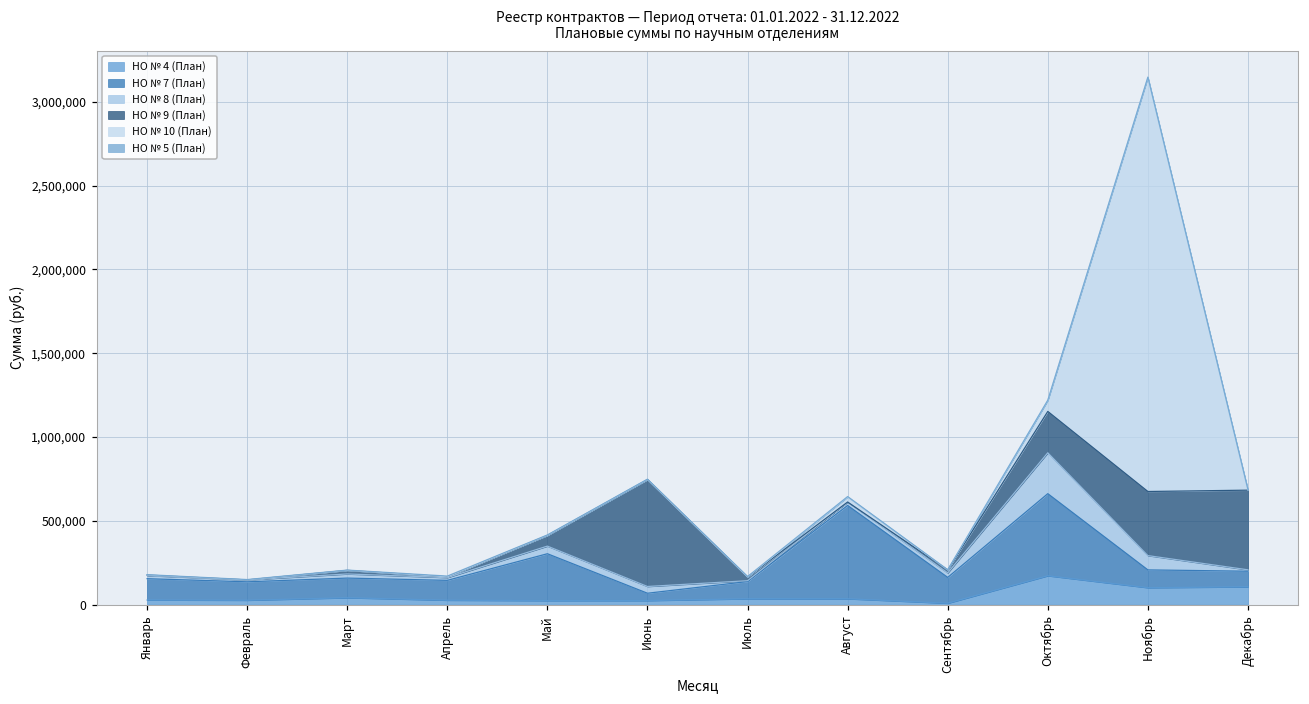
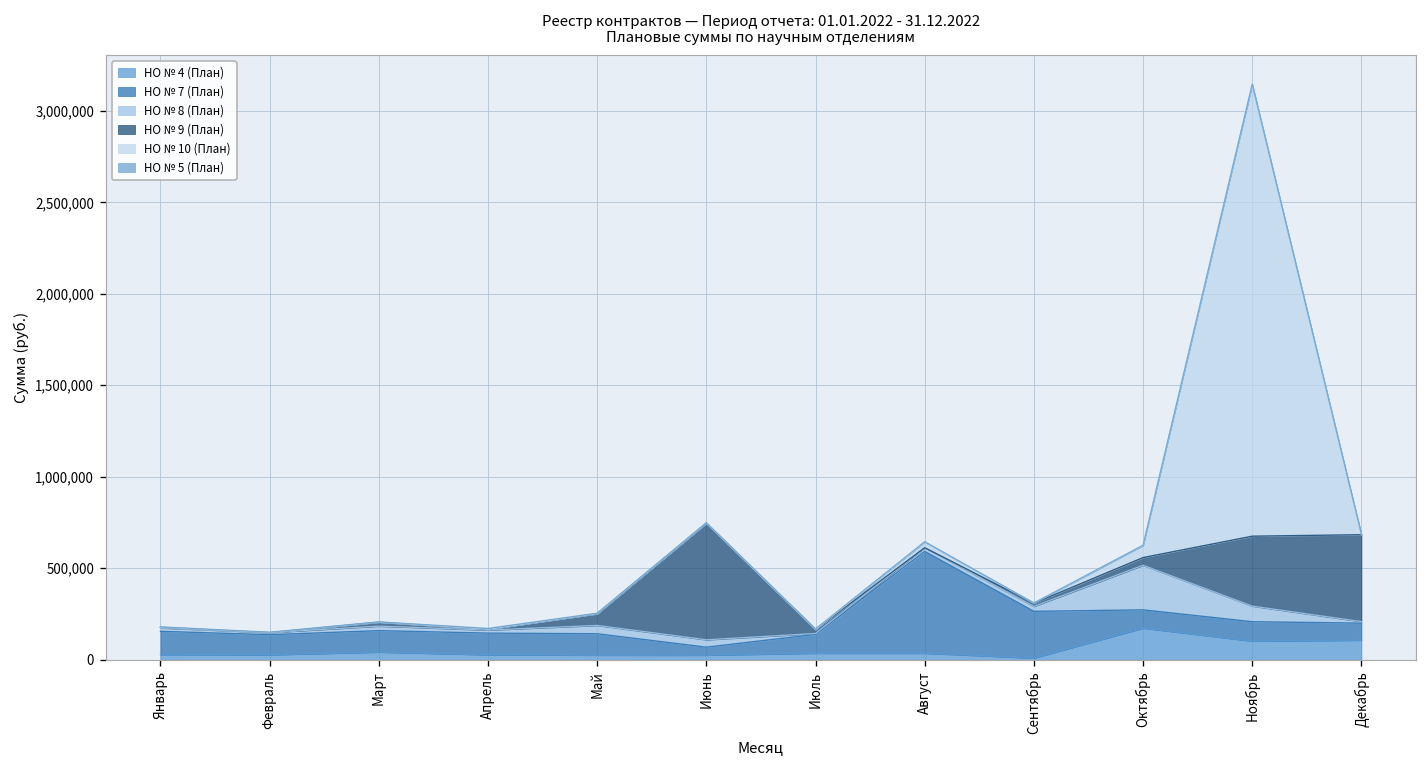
  {
    "НО № 7 (План)": {
      "Январь": "130,000",
      "Март": "120,000",
-     "Май": "280,000",
+     "Май": "120,000",
      "Июнь": "40,000",
      "Август": "560,000",
-     "Сентябрь": "150,000",
-     "Октябрь": "490,000",
+     "Сентябрь": "260,000",
+     "Октябрь": "100,000",
      "Ноябрь": "110,000"
    },
    "НО № 9 (План)": {
-     "Октябрь": "250,000",
+     "Октябрь": "40,000",
      "Ноябрь": "380,000"
    }
  }
